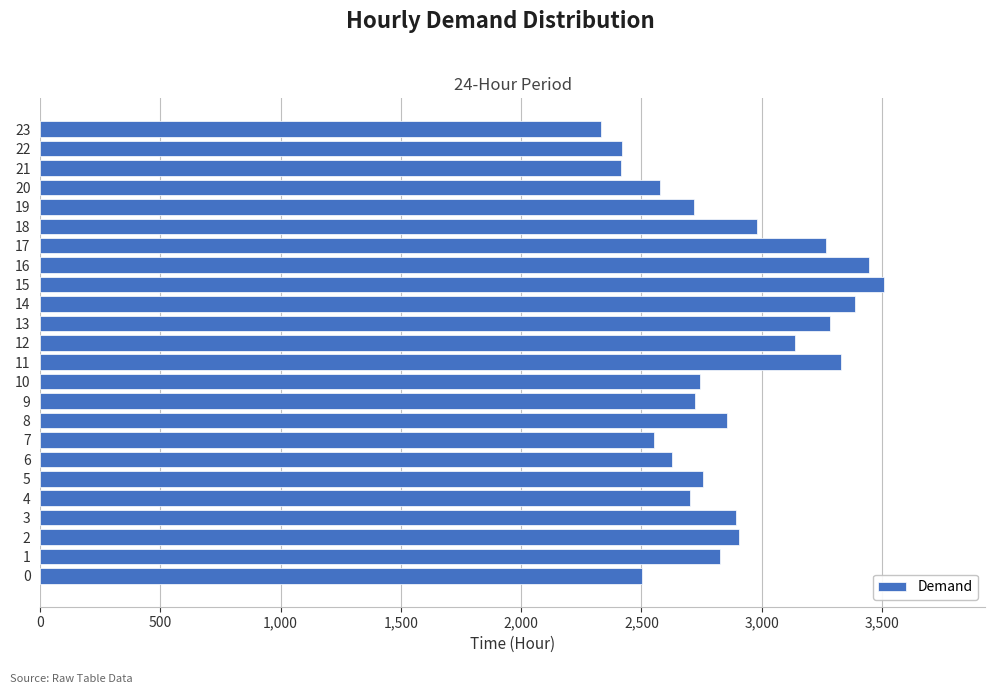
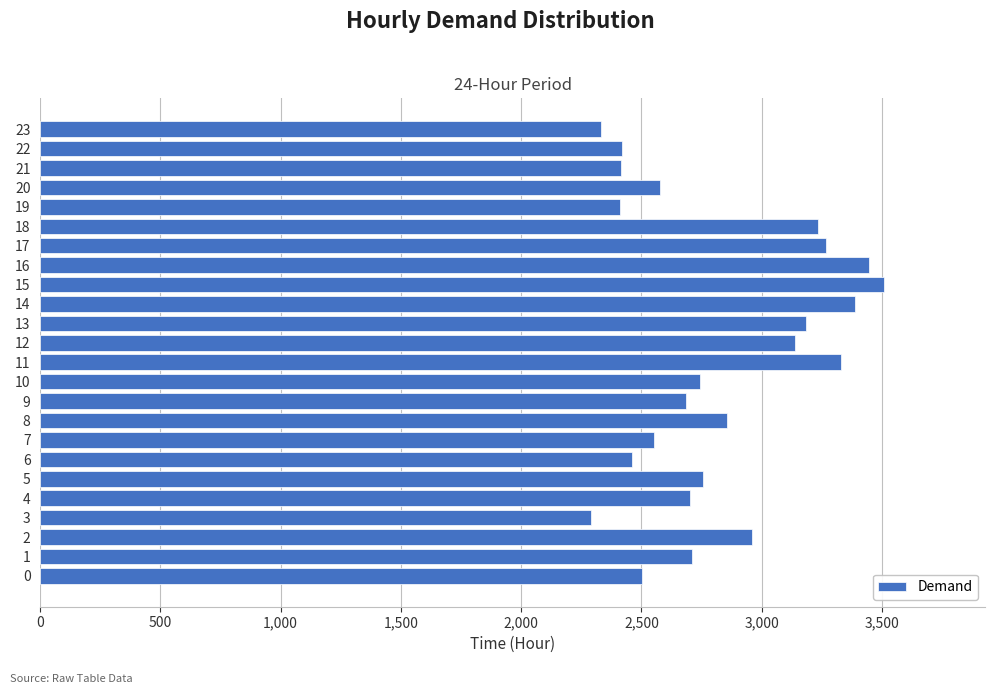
  {
    "23": "2,330",
    "22": "2,420",
    "21": "2,410",
    "20": "2,580",
-   "19": "2,720",
-   "18": "2,980",
+   "19": "2,410",
+   "18": "3,240",
    "17": "3,270",
    "16": "3,450",
    "15": "3,510",
    "14": "3,390",
-   "13": "3,280",
+   "13": "3,180",
    "12": "3,140",
    "11": "3,330",
    "10": "2,750",
-   "9": "2,720",
+   "9": "2,680",
    "8": "2,850",
    "7": "2,550",
-   "6": "2,630",
+   "6": "2,460",
    "5": "2,760",
    "4": "2,700",
-   "3": "2,890",
-   "2": "2,910",
-   "1": "2,830",
+   "3": "2,290",
+   "2": "2,960",
+   "1": "2,710",
    "0": "2,500"
  }
